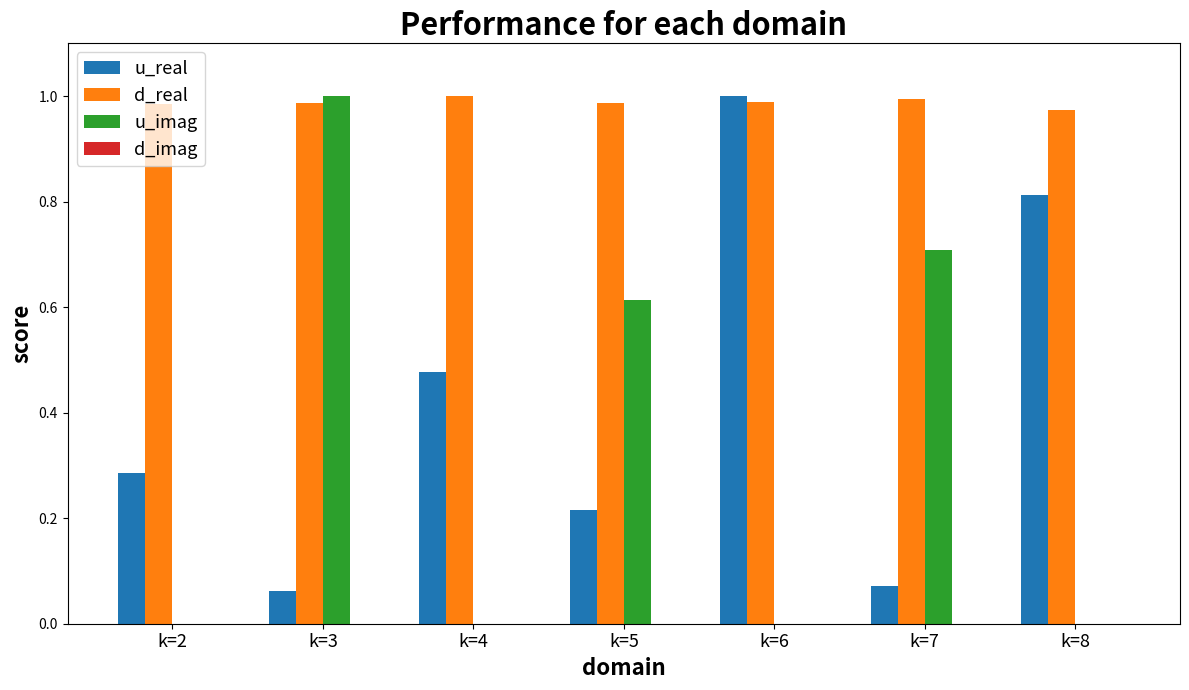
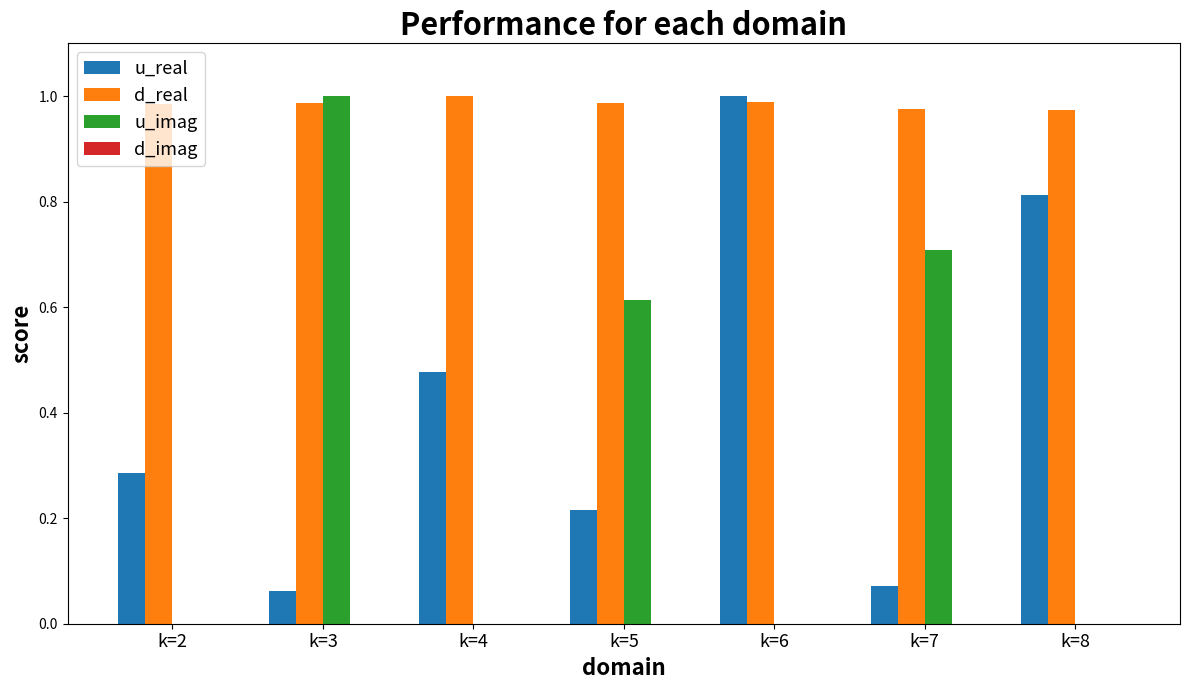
  {
    "u_real": {
      "k=2": 0.29,
      "k=3": 0.06,
      "k=4": 0.48,
      "k=5": 0.22,
      "k=6": 1.00,
      "k=7": 0.07,
      "k=8": 0.81
    },
    "d_real": {
      "k=3": 0.99,
      "k=4": 1.00,
      "k=5": 0.99,
      "k=6": 0.99,
-     "k=7": 0.99,
+     "k=7": 0.97,
      "k=8": 0.97
    },
    "u_imag": {
      "k=2": 0.00,
      "k=3": 1.00,
      "k=4": 0.00,
      "k=5": 0.61,
      "k=6": 0.00,
      "k=7": 0.71,
      "k=8": 0.00
    },
    "d_imag": {
      "k=2": 0.00,
      "k=3": 0.00,
      "k=4": 0.00,
      "k=5": 0.00,
      "k=6": 0.00,
      "k=7": 0.00,
      "k=8": 0.00
    }
  }
